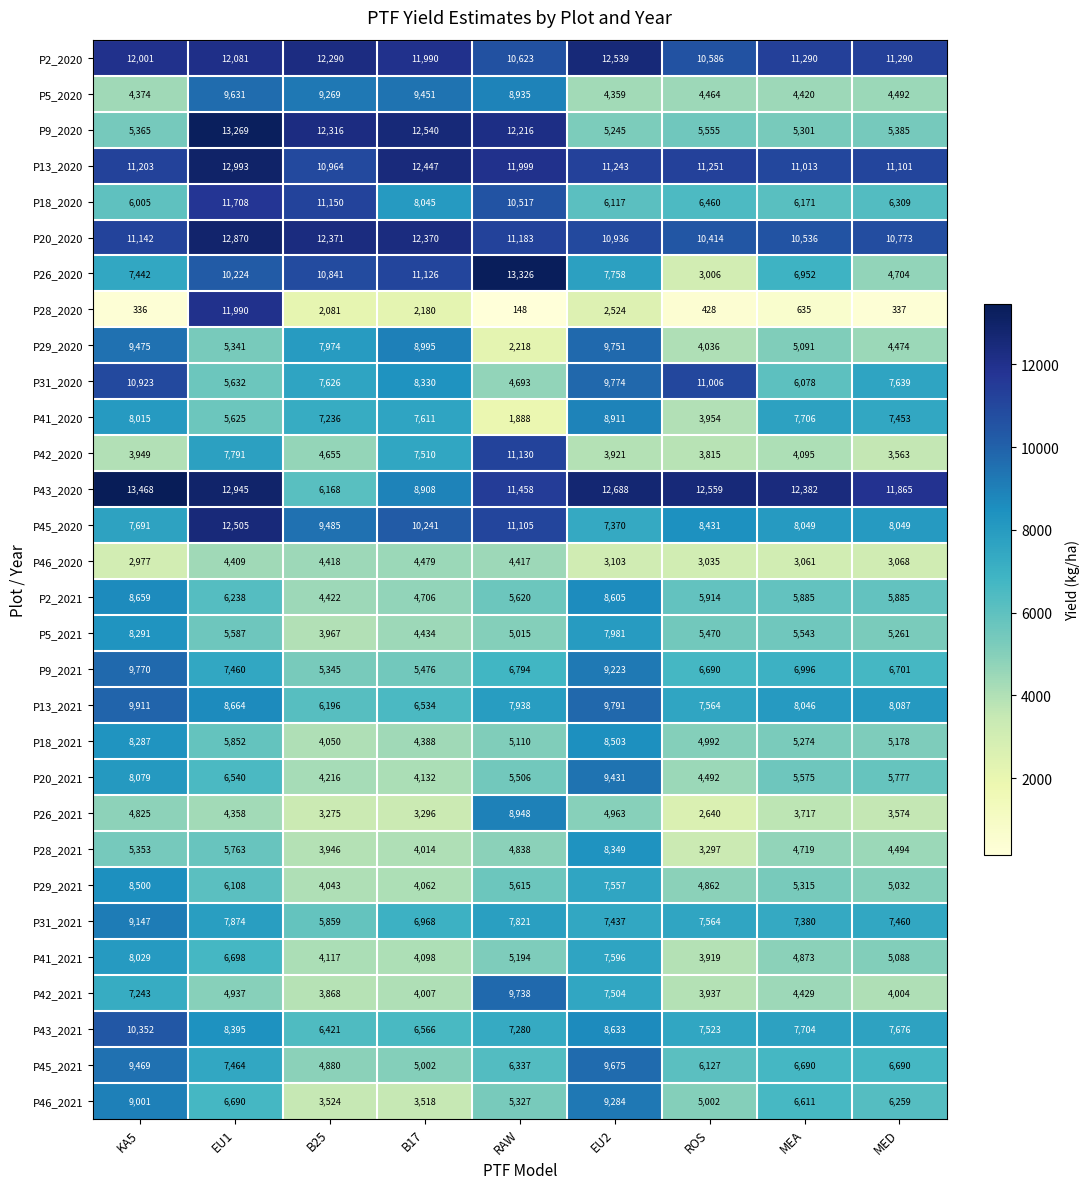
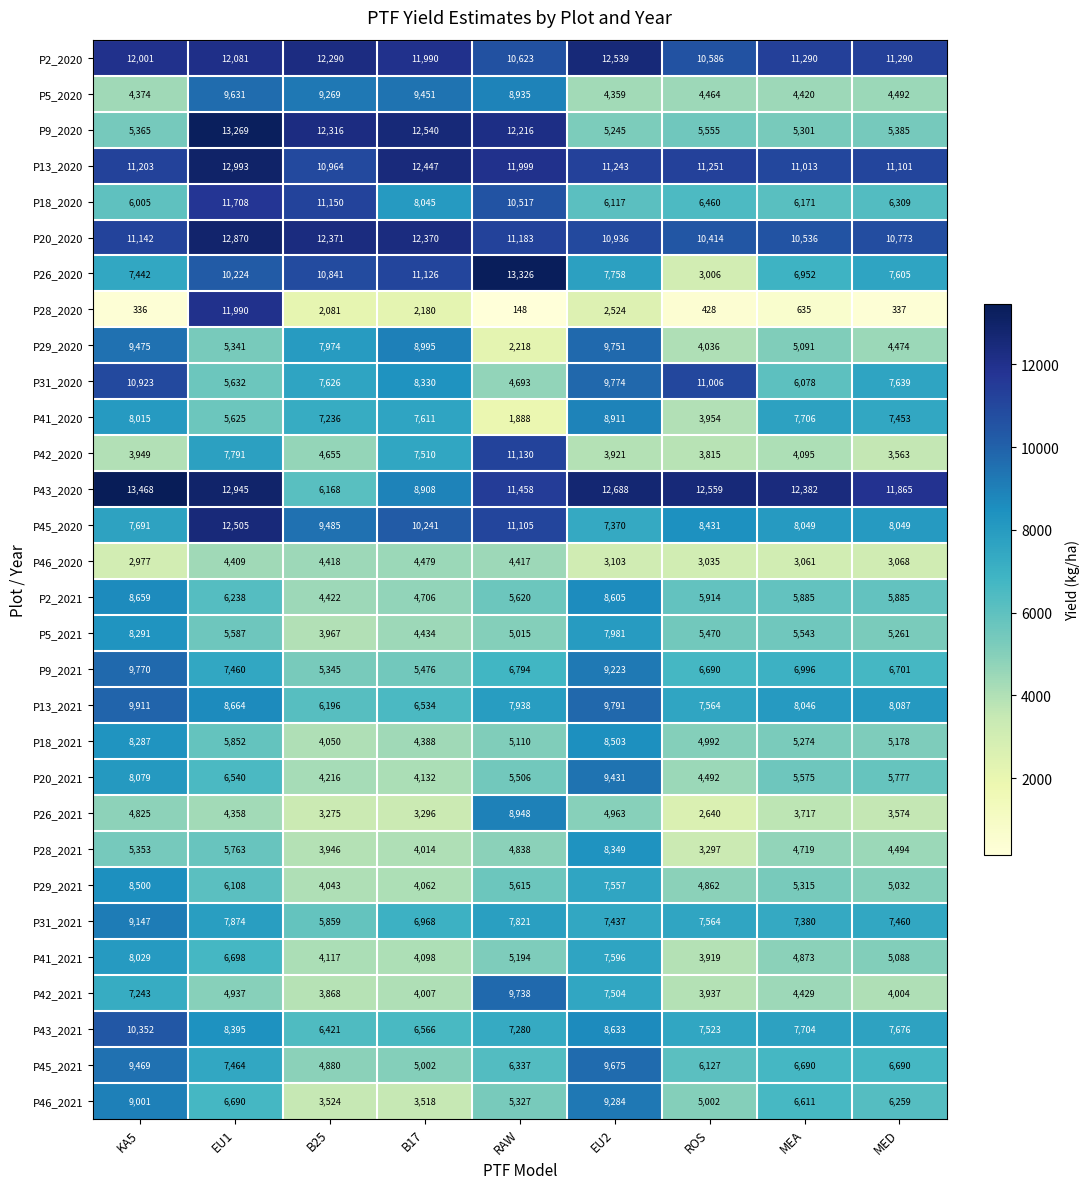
  {
    "P26_2020": {
      "KA5": "7,442",
      "EU1": "10,224",
      "B25": "10,841",
      "B17": "11,126",
      "RAW": "13,326",
      "EU2": "7,758",
      "ROS": "3,006",
      "MEA": "6,952",
-     "MED": "4,704"
+     "MED": "7,605"
    }
  }
